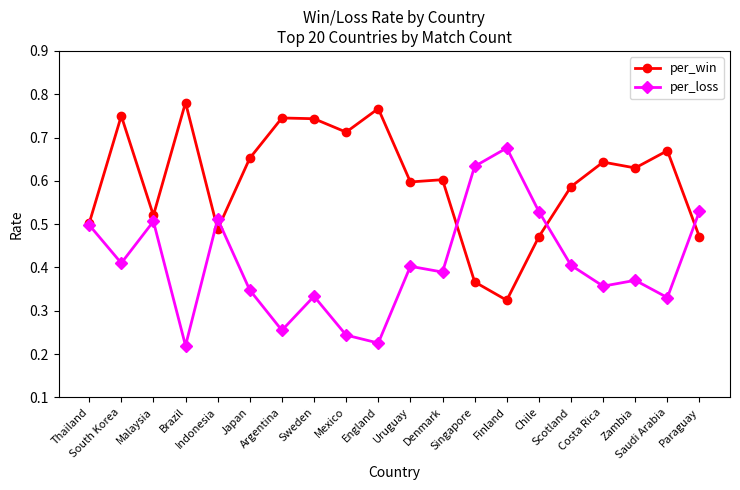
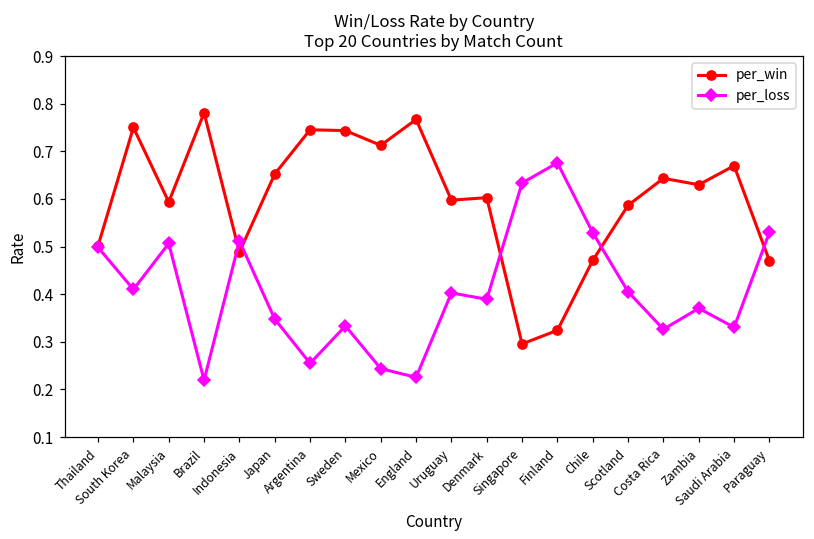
  {
    "per_win": {
      "South Korea": 0.75,
-     "Malaysia": 0.52,
+     "Malaysia": 0.59,
      "Brazil": 0.78,
      "Indonesia": 0.49,
      "Japan": 0.65,
      "Argentina": 0.75,
      "Sweden": 0.74,
      "Mexico": 0.71,
      "England": 0.77,
      "Uruguay": 0.60,
      "Denmark": 0.60,
-     "Singapore": 0.37,
+     "Singapore": 0.30,
      "Finland": 0.32,
      "Chile": 0.47,
      "Scotland": 0.59,
      "Costa Rica": 0.64,
      "Zambia": 0.63,
      "Saudi Arabia": 0.67,
      "Paraguay": 0.47
    },
    "per_loss": {
      "South Korea": 0.41,
      "Malaysia": 0.51,
      "Brazil": 0.22,
      "Indonesia": 0.51,
      "Japan": 0.35,
      "Argentina": 0.25,
      "Sweden": 0.33,
      "Mexico": 0.24,
      "England": 0.23,
      "Uruguay": 0.40,
      "Denmark": 0.39,
      "Singapore": 0.63,
      "Finland": 0.68,
      "Chile": 0.53,
      "Scotland": 0.41,
-     "Costa Rica": 0.36,
+     "Costa Rica": 0.33,
      "Zambia": 0.37,
      "Saudi Arabia": 0.33,
      "Paraguay": 0.53
    }
  }
